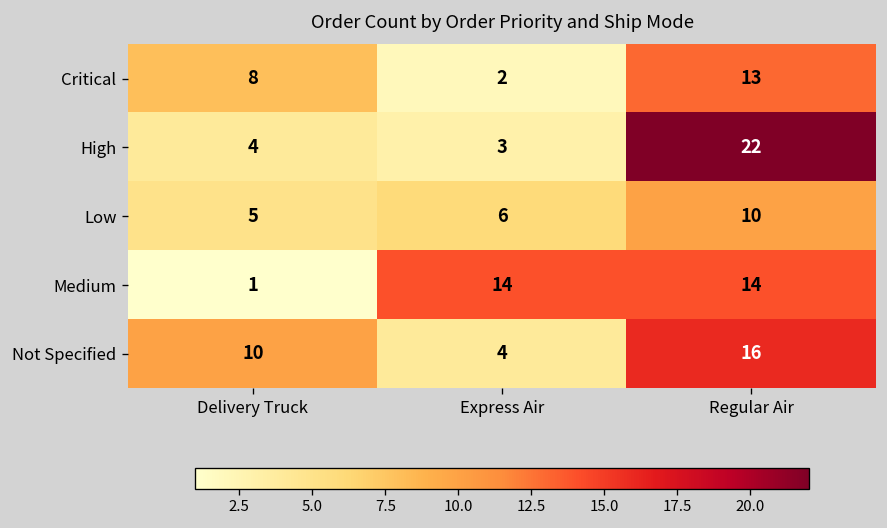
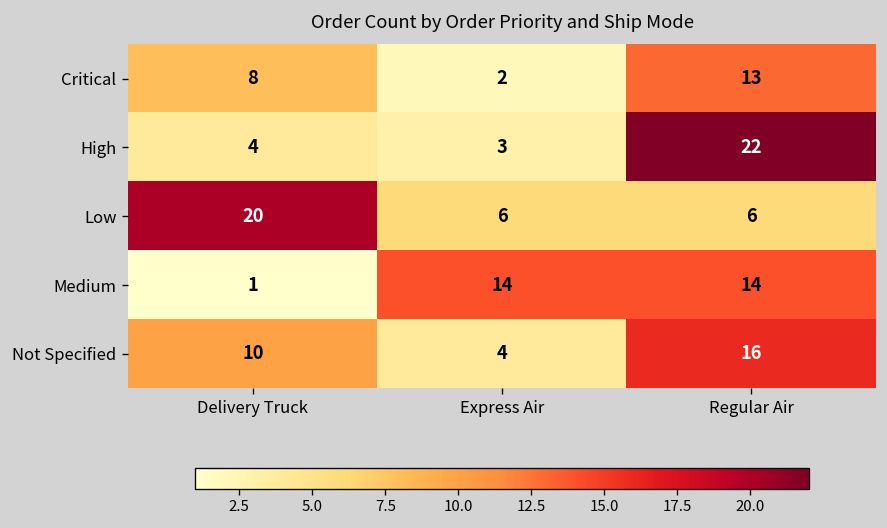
  {
    "Critical": {
      "Delivery Truck": 8,
      "Express Air": 2,
      "Regular Air": 13
    },
    "High": {
      "Delivery Truck": 4,
      "Express Air": 3,
      "Regular Air": 22
    },
    "Low": {
-     "Delivery Truck": 5,
+     "Delivery Truck": 20,
      "Express Air": 6,
-     "Regular Air": 10
+     "Regular Air": 6
    },
    "Medium": {
      "Delivery Truck": 1,
      "Express Air": 14,
      "Regular Air": 14
    },
    "Not Specified": {
      "Delivery Truck": 10,
      "Express Air": 4,
      "Regular Air": 16
    }
  }
